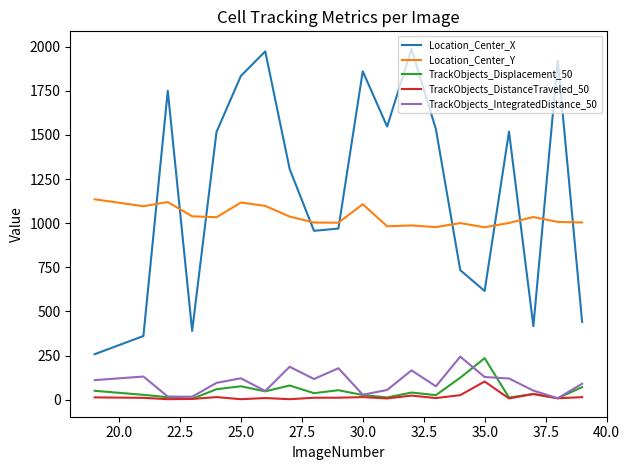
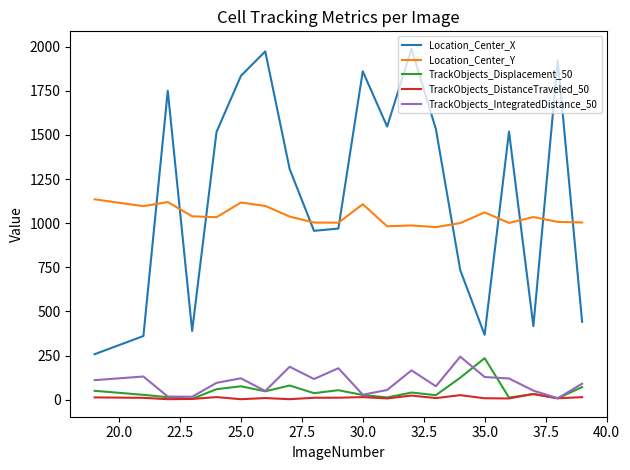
  {
    "Location_Center_X": {
      "25.0": 1830,
      "30.0": 1860,
-     "35.0": 620
+     "35.0": 370
    },
    "Location_Center_Y": {
      "25.0": 1120,
      "30.0": 1110,
-     "35.0": 980
+     "35.0": 1060
    },
    "TrackObjects_Displacement_50": {
      "25.0": 80,
      "35.0": 240
    },
    "TrackObjects_DistanceTraveled_50": {
      "25.0": 0,
-     "35.0": 100
+     "35.0": 10
    },
    "TrackObjects_IntegratedDistance_50": {
      "25.0": 120,
      "35.0": 130
    }
  }
